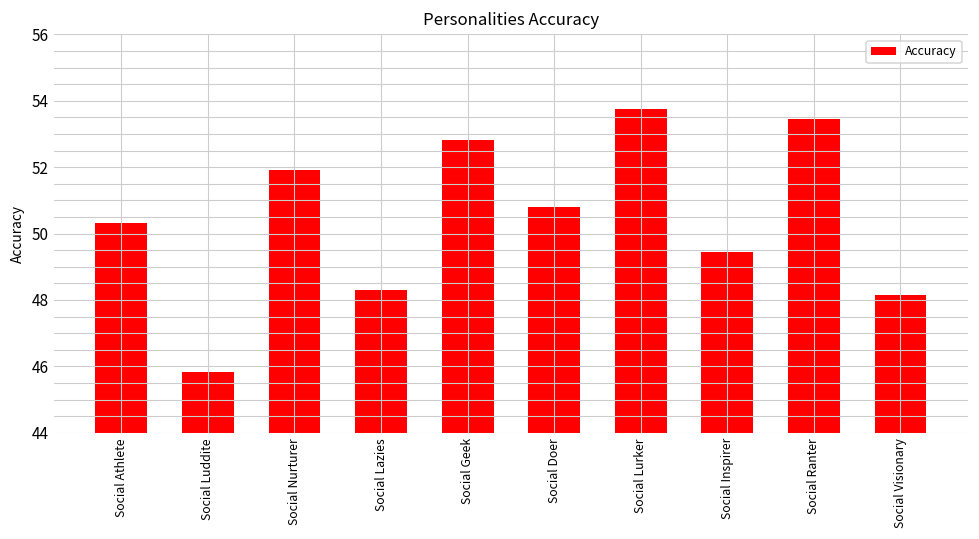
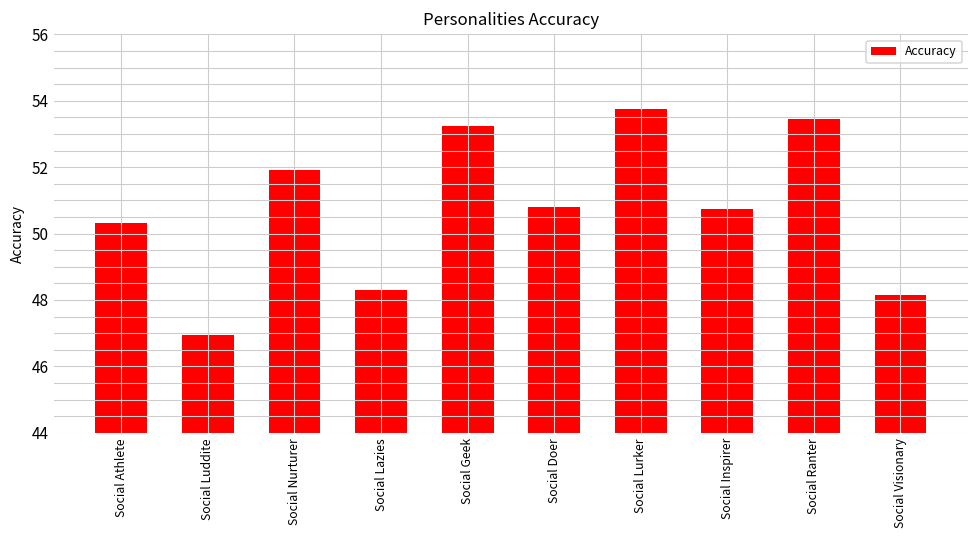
  {
    "Social Athlete": 50.3,
-   "Social Luddite": 45.8,
+   "Social Luddite": 46.9,
    "Social Nurturer": 51.9,
    "Social Lazies": 48.3,
-   "Social Geek": 52.8,
+   "Social Geek": 53.2,
    "Social Doer": 50.8,
    "Social Lurker": 53.7,
-   "Social Inspirer": 49.4,
+   "Social Inspirer": 50.7,
    "Social Ranter": 53.4,
    "Social Visionary": 48.2
  }
